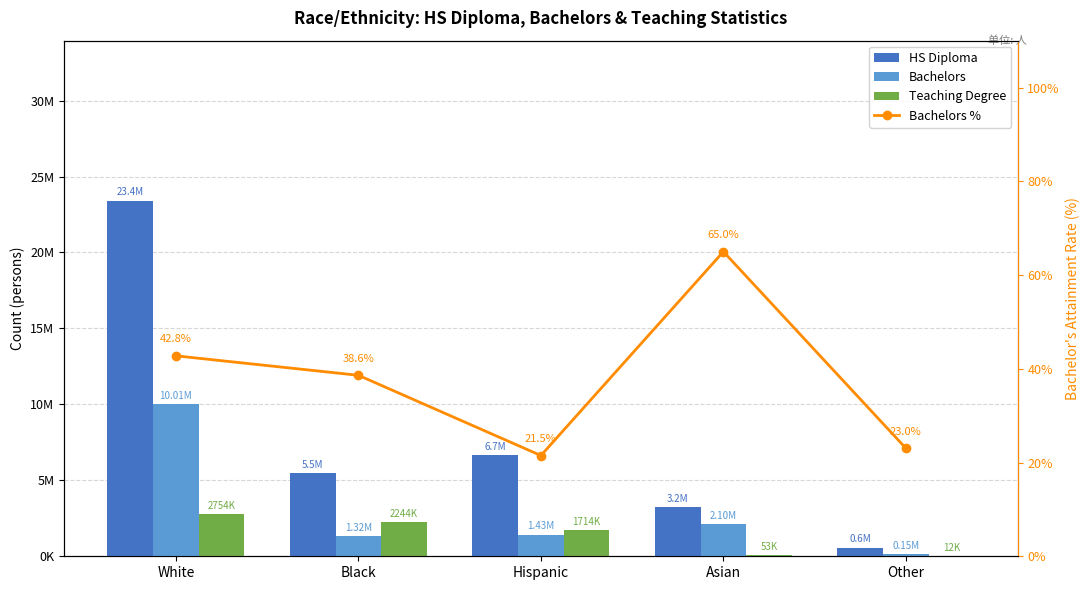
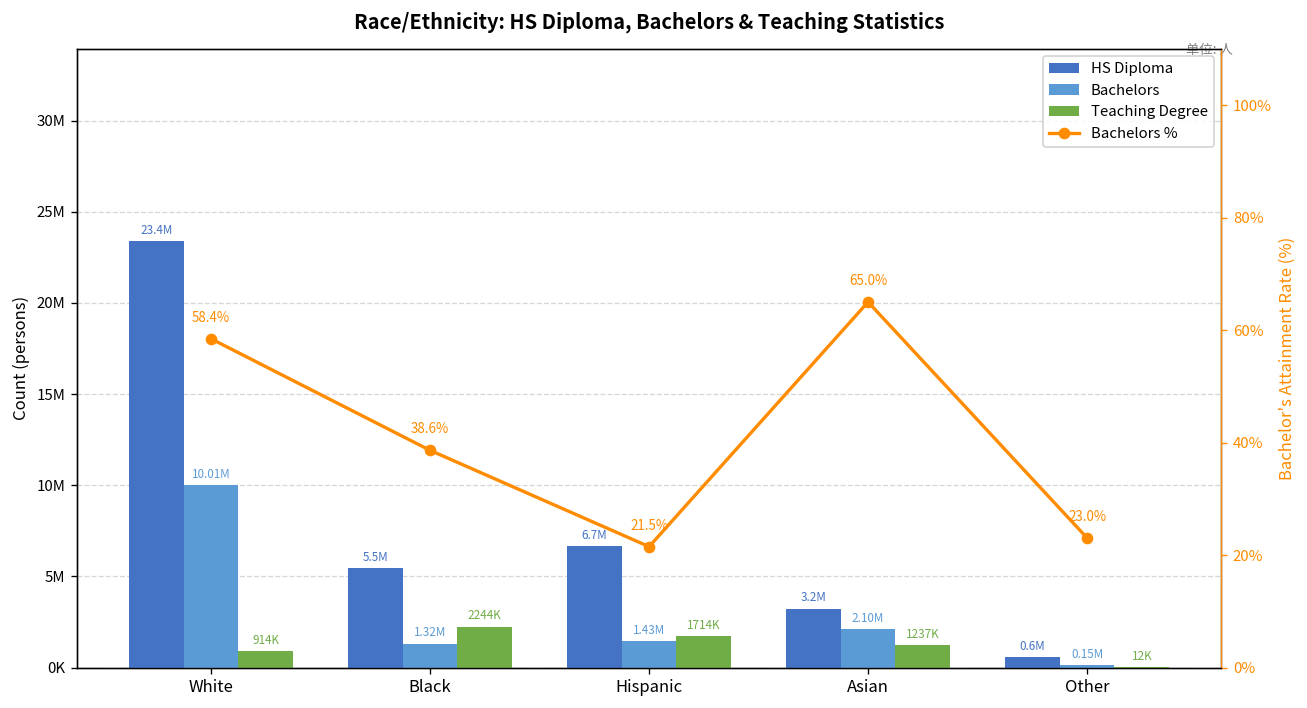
  {
    "Teaching Degree": {
-     "White": "2754K",
+     "White": "914K",
      "Black": "2244K",
      "Hispanic": "1714K",
-     "Asian": "53K",
+     "Asian": "1237K",
      "Other": "12K"
    },
    "Bachelors %": {
-     "White": "42.8%",
+     "White": "58.4%",
      "Black": "38.6%",
      "Hispanic": "21.5%",
      "Asian": "65.0%",
      "Other": "23.0%"
    }
  }
